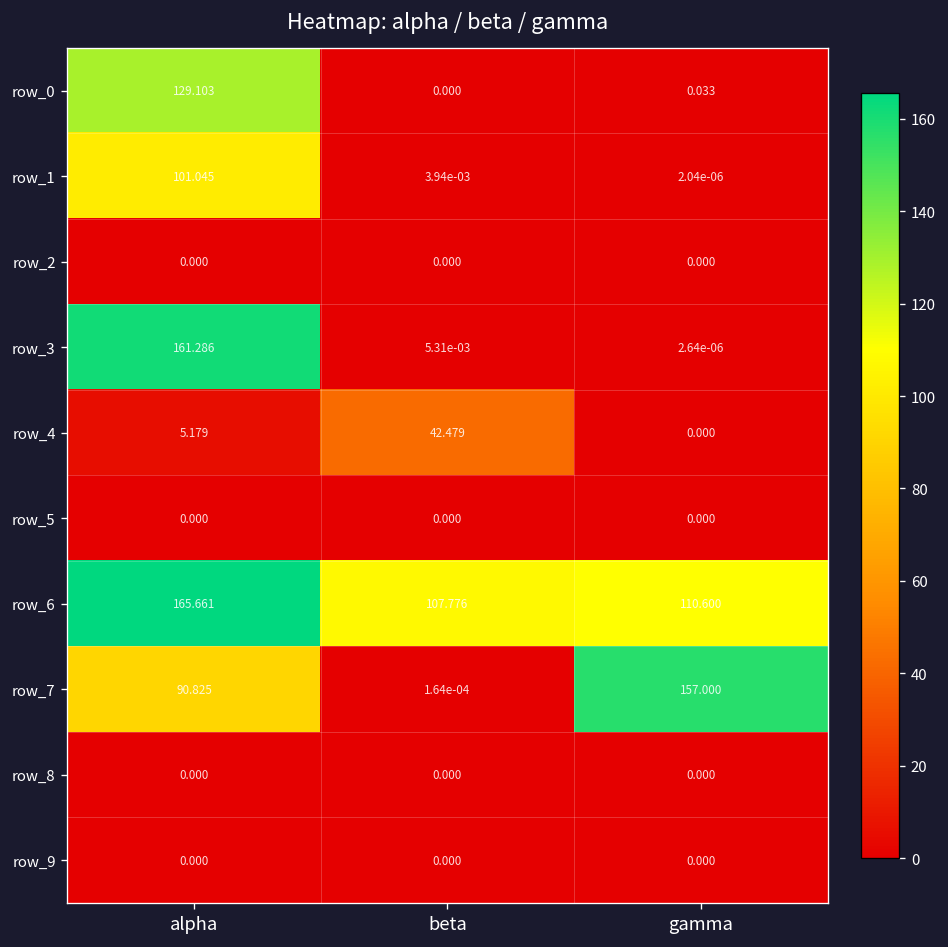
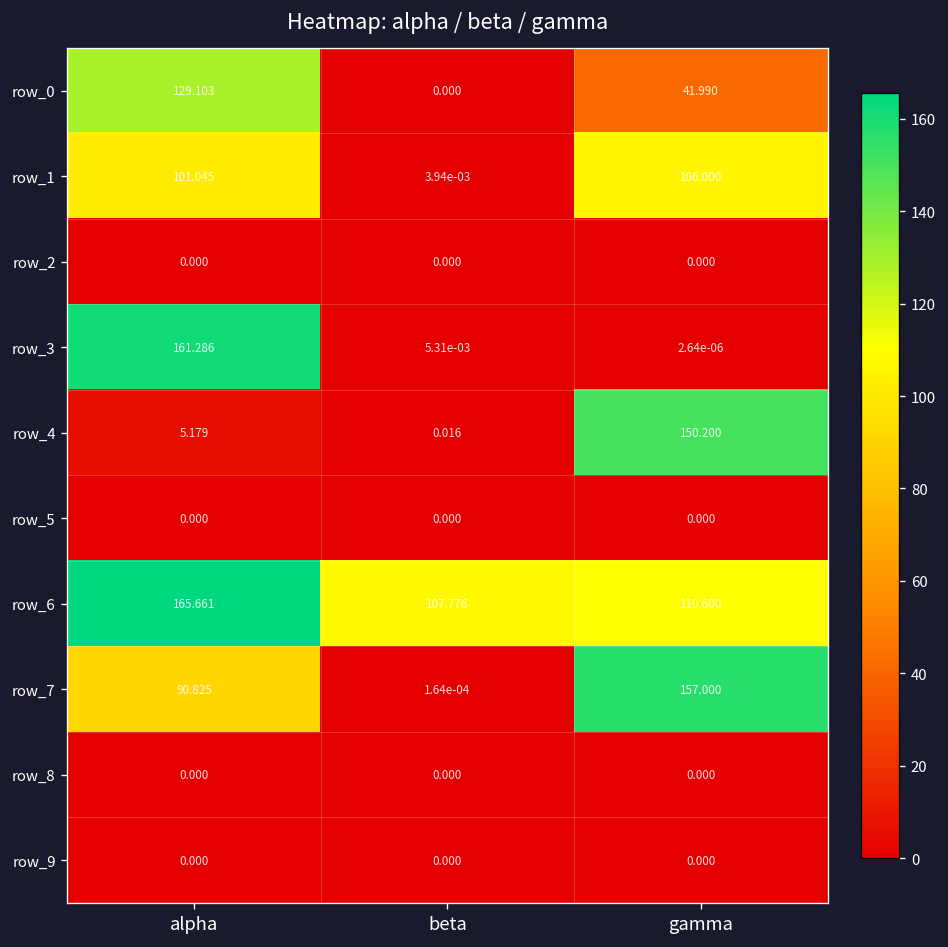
  {
    "row_0": {
      "alpha": "129.103",
      "beta": "0.000",
-     "gamma": "0.033"
+     "gamma": "41.990"
    },
    "row_1": {
      "alpha": "101.045",
      "beta": "3.94e-03",
-     "gamma": "2.04e-06"
+     "gamma": "106.000"
    },
    "row_2": {
      "alpha": "0.000",
      "beta": "0.000",
      "gamma": "0.000"
    },
    "row_3": {
      "alpha": "161.286",
      "beta": "5.31e-03",
      "gamma": "2.64e-06"
    },
    "row_4": {
      "alpha": "5.179",
-     "beta": "42.479",
-     "gamma": "0.000"
+     "beta": "0.016",
+     "gamma": "150.200"
    },
    "row_5": {
      "alpha": "0.000",
      "beta": "0.000",
      "gamma": "0.000"
    },
    "row_6": {
      "alpha": "165.661",
      "beta": "107.776",
      "gamma": "110.600"
    },
    "row_7": {
      "alpha": "90.825",
      "beta": "1.64e-04",
      "gamma": "157.000"
    },
    "row_8": {
      "alpha": "0.000",
      "beta": "0.000",
      "gamma": "0.000"
    },
    "row_9": {
      "alpha": "0.000",
      "beta": "0.000",
      "gamma": "0.000"
    }
  }
